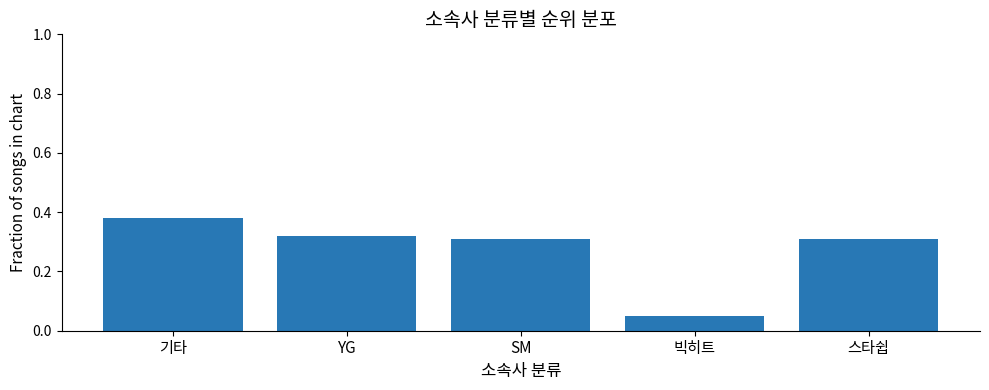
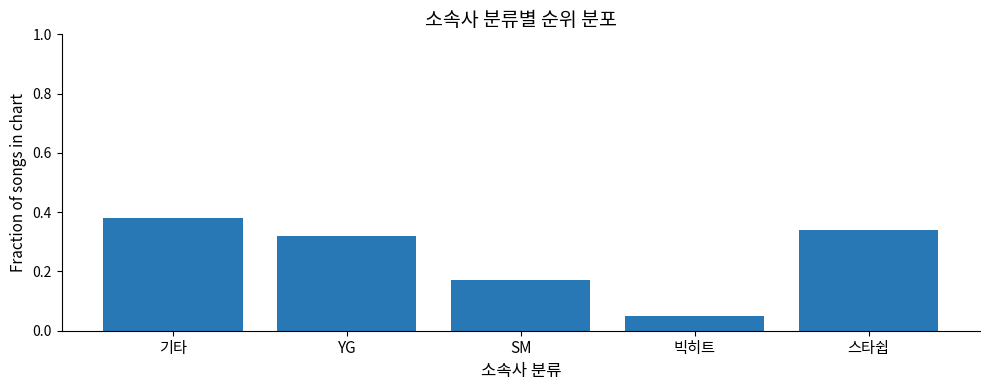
  {
    "기타": 0.38,
    "YG": 0.32,
-   "SM": 0.31,
+   "SM": 0.17,
    "빅히트": 0.05,
-   "스타쉽": 0.31
+   "스타쉽": 0.34
  }
